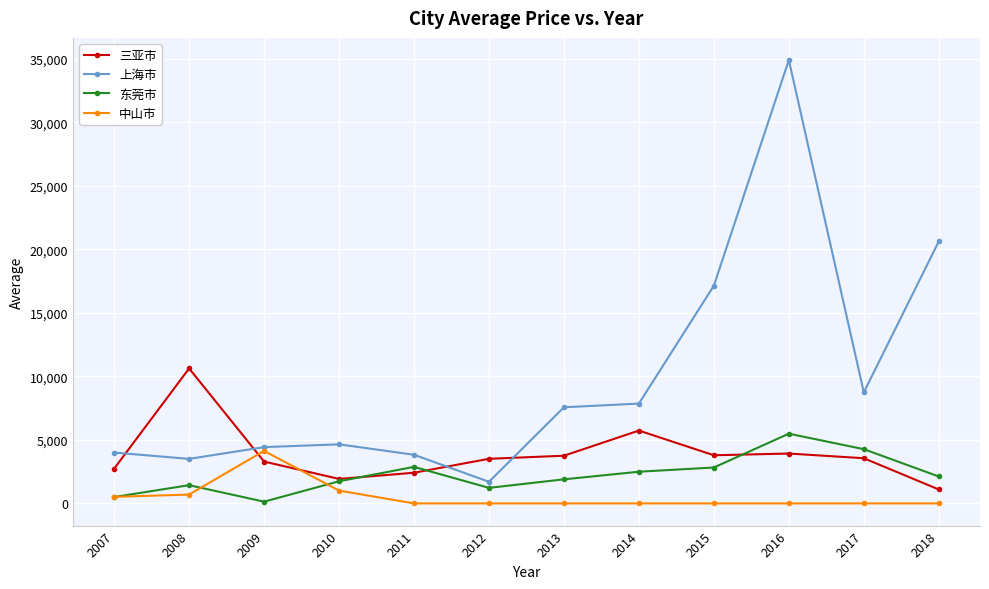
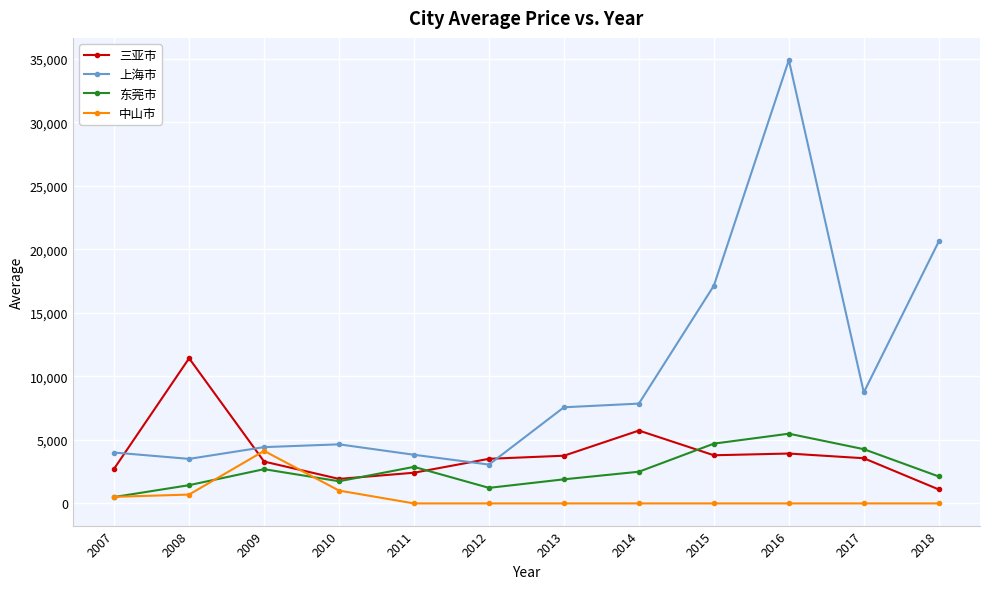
  {
    "三亚市": {
      "2007": "2,700",
-     "2008": "10,600",
+     "2008": "11,400",
      "2009": "3,300",
      "2011": "2,400",
      "2012": "3,500",
      "2013": "3,800",
      "2014": "5,700",
      "2015": "3,800",
      "2016": "3,900",
      "2017": "3,600",
      "2018": "1,100"
    },
    "上海市": {
      "2007": "4,000",
      "2008": "3,500",
      "2009": "4,400",
      "2010": "4,700",
      "2011": "3,800",
-     "2012": "1,700",
+     "2012": "3,100",
      "2013": "7,600",
      "2014": "7,900",
      "2015": "17,100",
      "2016": "34,900",
      "2017": "8,700",
      "2018": "20,600"
    },
    "东莞市": {
      "2008": "1,400",
-     "2009": "100",
+     "2009": "2,700",
      "2011": "2,900",
      "2012": "1,200",
      "2013": "1,900",
      "2014": "2,500",
-     "2015": "2,800",
+     "2015": "4,700",
      "2016": "5,500",
      "2017": "4,300",
      "2018": "2,100"
    },
    "中山市": {
      "2008": "700",
      "2009": "4,100",
      "2010": "1,000",
      "2011": "0",
      "2012": "0",
      "2013": "0",
      "2014": "0",
      "2015": "0",
      "2016": "0",
      "2017": "0",
      "2018": "0"
    }
  }
